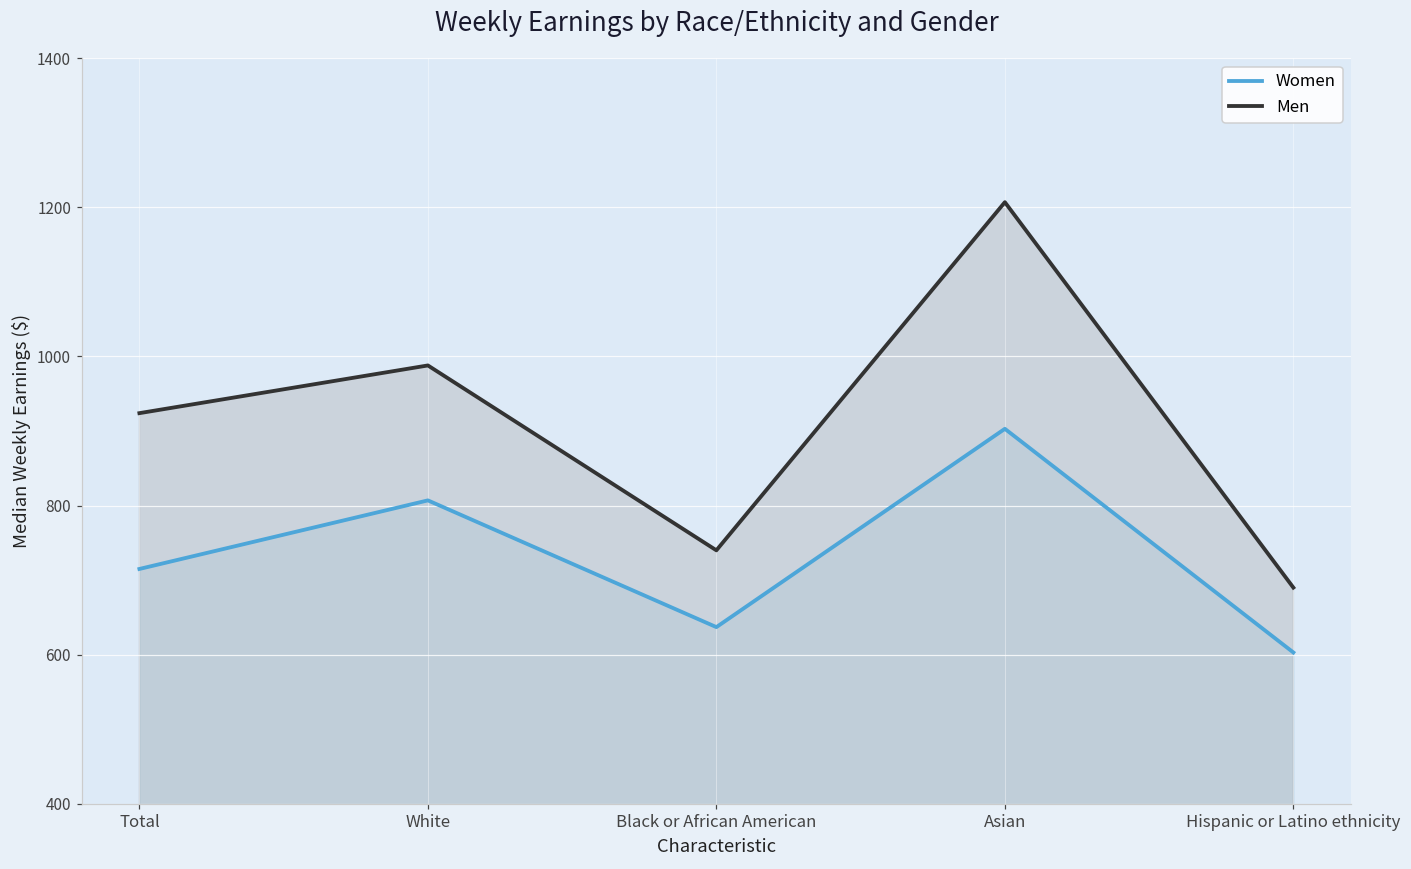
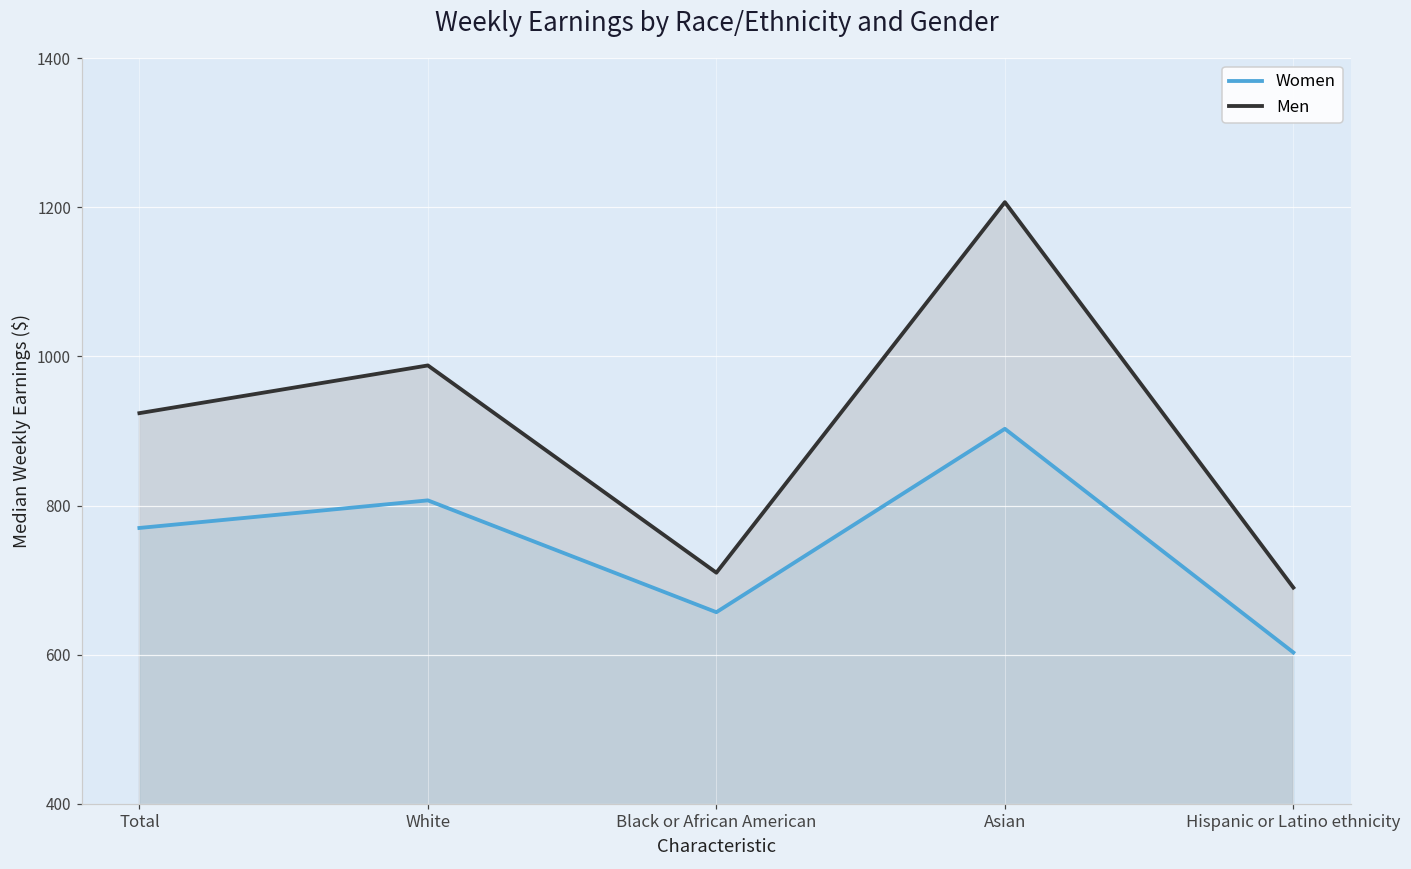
  {
    "Women": {
-     "Total": 720,
+     "Total": 770,
      "White": 810,
-     "Black or African American": 640,
+     "Black or African American": 660,
      "Asian": 900,
      "Hispanic or Latino ethnicity": 600
    },
    "Men": {
      "Total": 920,
      "White": 990,
-     "Black or African American": 740,
+     "Black or African American": 710,
      "Asian": 1210,
      "Hispanic or Latino ethnicity": 690
    }
  }
